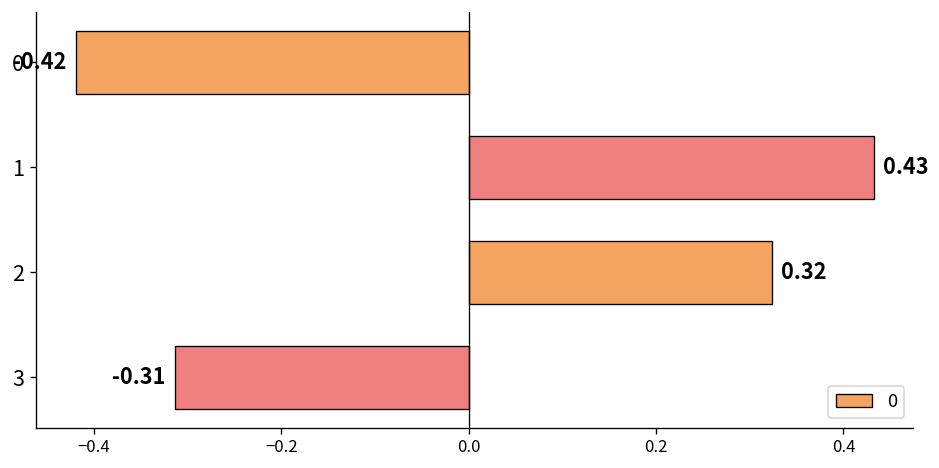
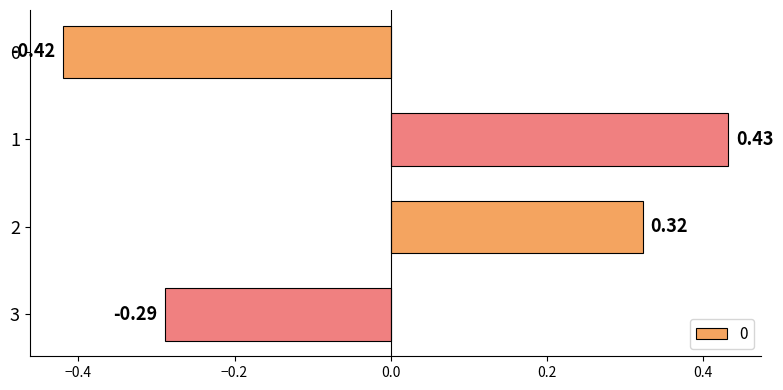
  {
    "0": -0.42,
    "1": 0.43,
    "2": 0.32,
-   "3": -0.31
+   "3": -0.29
  }
